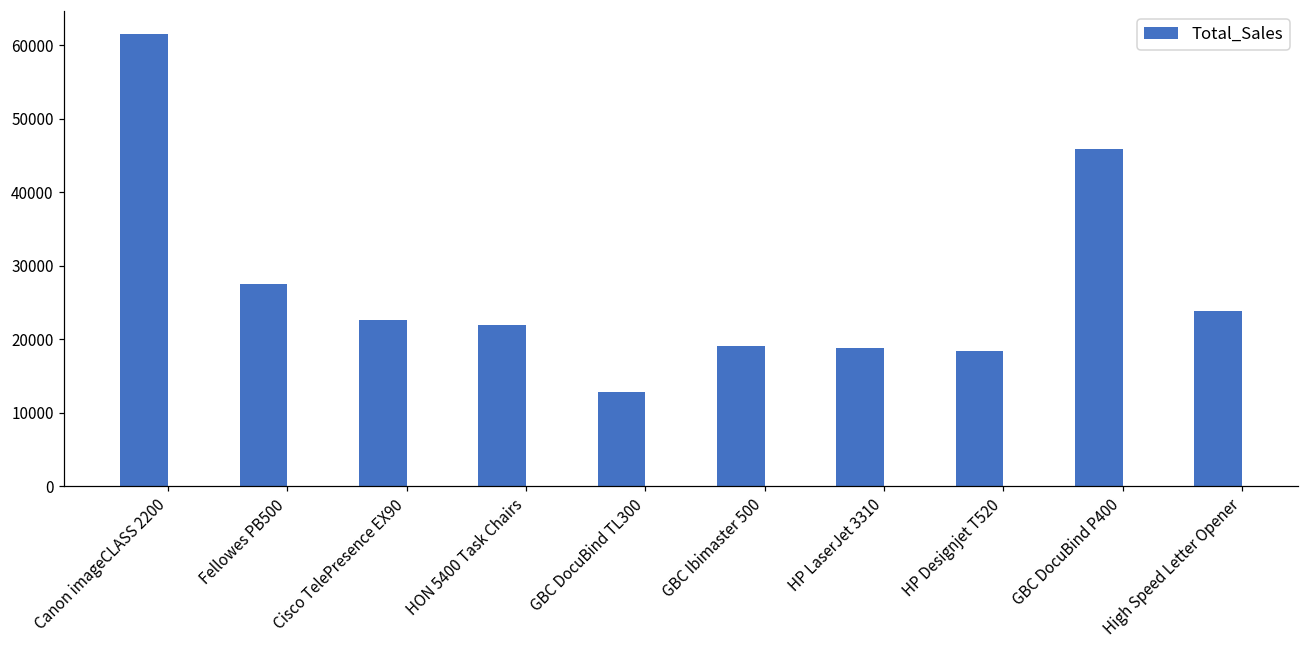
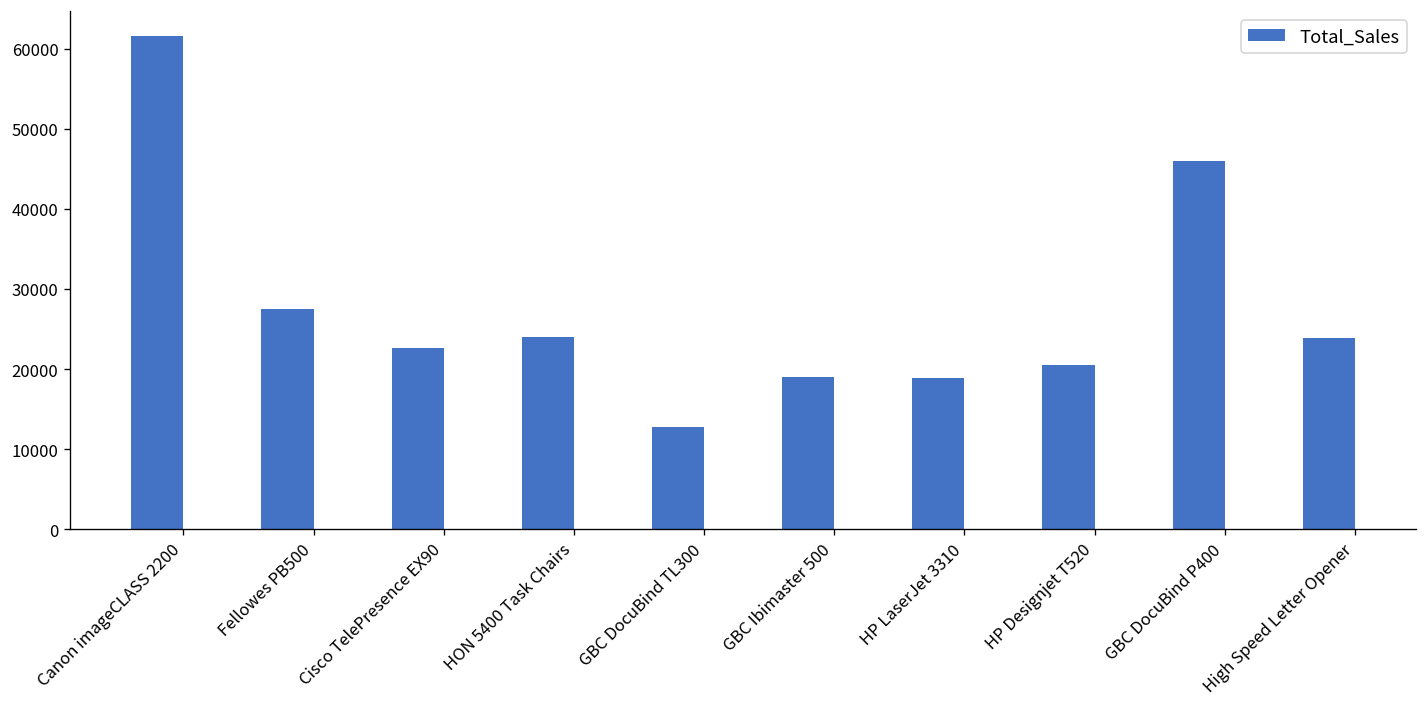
  {
    "Canon imageCLASS 2200": 62000,
    "Fellowes PB500": 27000,
    "Cisco TelePresence EX90": 23000,
-   "HON 5400 Task Chairs": 22000,
+   "HON 5400 Task Chairs": 24000,
    "GBC DocuBind TL300": 13000,
    "GBC Ibimaster 500": 19000,
    "HP LaserJet 3310": 19000,
-   "HP Designjet T520": 18000,
+   "HP Designjet T520": 21000,
    "GBC DocuBind P400": 46000,
    "High Speed Letter Opener": 24000
  }
